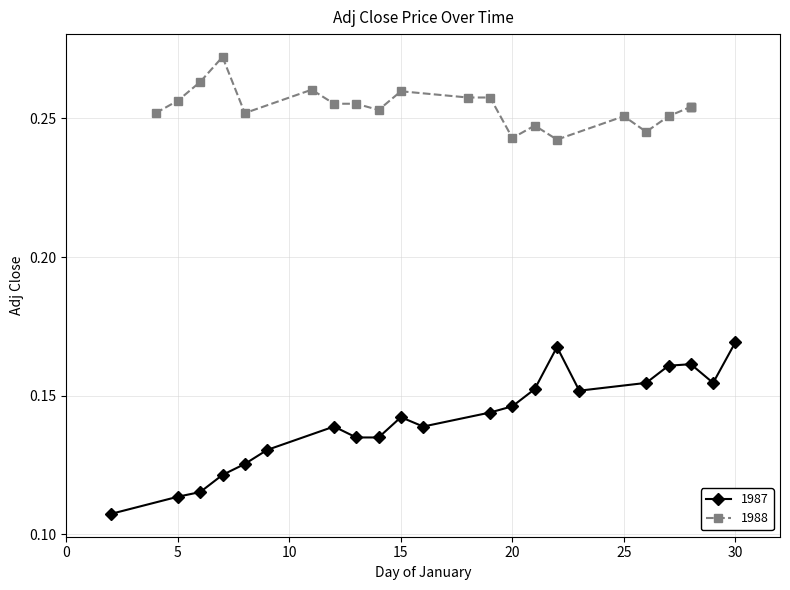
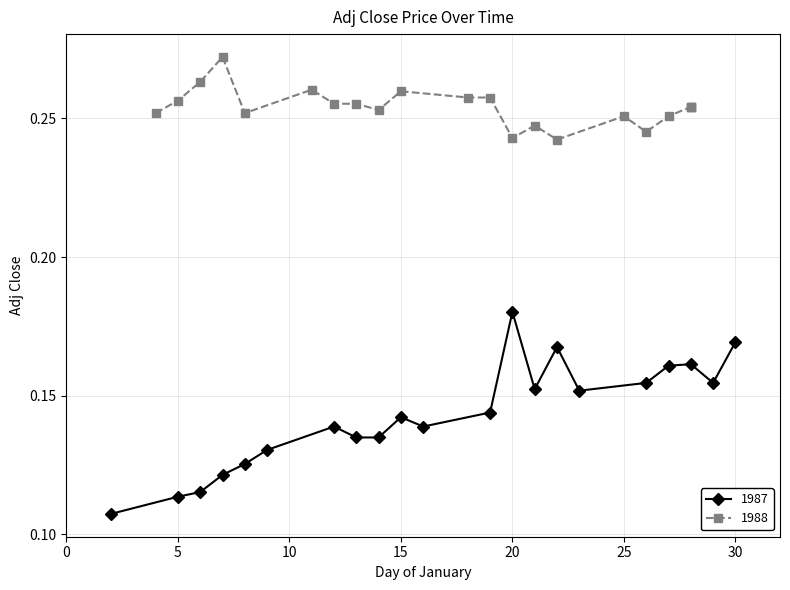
  {
    "1987": {
      "5": 0.114,
      "15": 0.142,
-     "20": 0.146,
+     "20": 0.180,
      "30": 0.169
    }
  }
